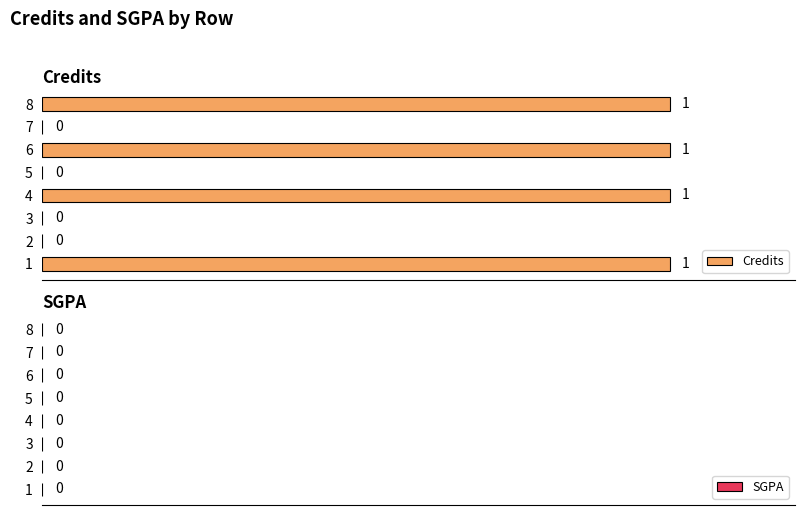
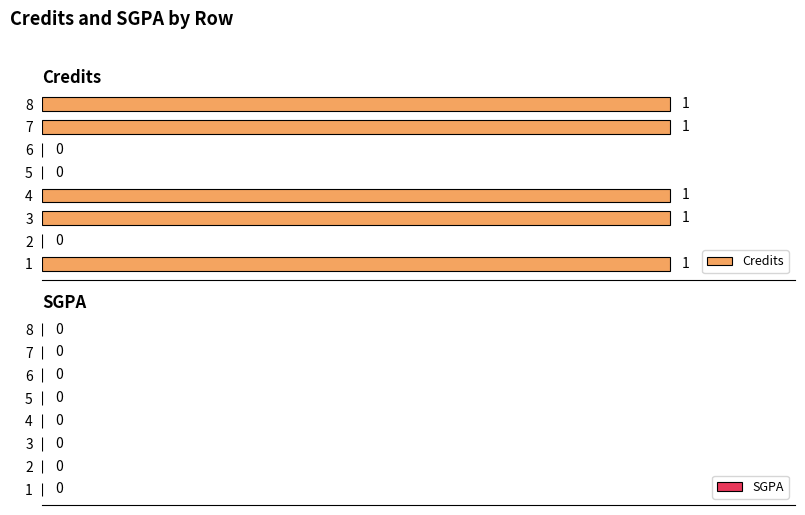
  {
    "Credits": {
      "8": 1,
-     "7": 0,
-     "6": 1,
+     "7": 1,
+     "6": 0,
      "5": 0,
      "4": 1,
-     "3": 0,
+     "3": 1,
      "2": 0,
      "1": 1
    },
    "SGPA": {
      "8": 0,
      "7": 0,
      "6": 0,
      "5": 0,
      "4": 0,
      "3": 0,
      "2": 0,
      "1": 0
    }
  }
